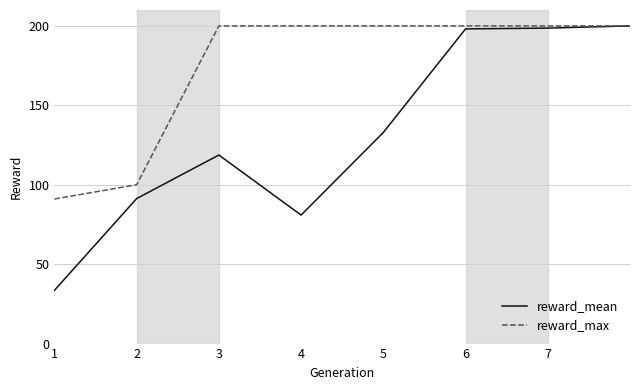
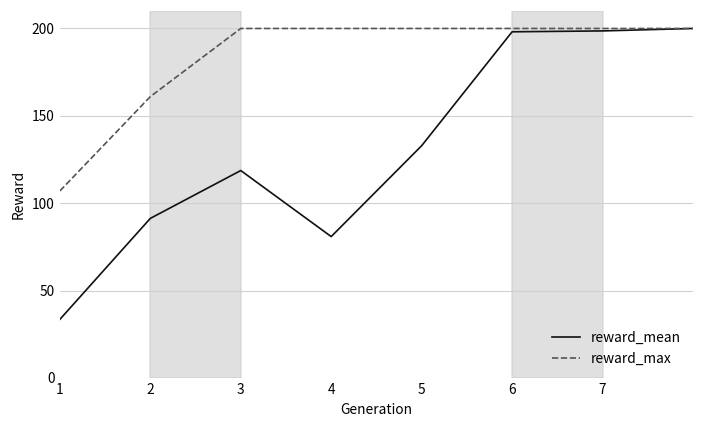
  {
    "reward_mean": {
      "1": 34,
      "2": 91,
      "3": 119,
      "4": 81,
      "5": 133,
      "6": 198
    },
    "reward_max": {
-     "1": 91,
-     "2": 100,
+     "1": 107,
+     "2": 161,
      "3": 200,
      "4": 200,
      "5": 200,
      "6": 200
    }
  }
